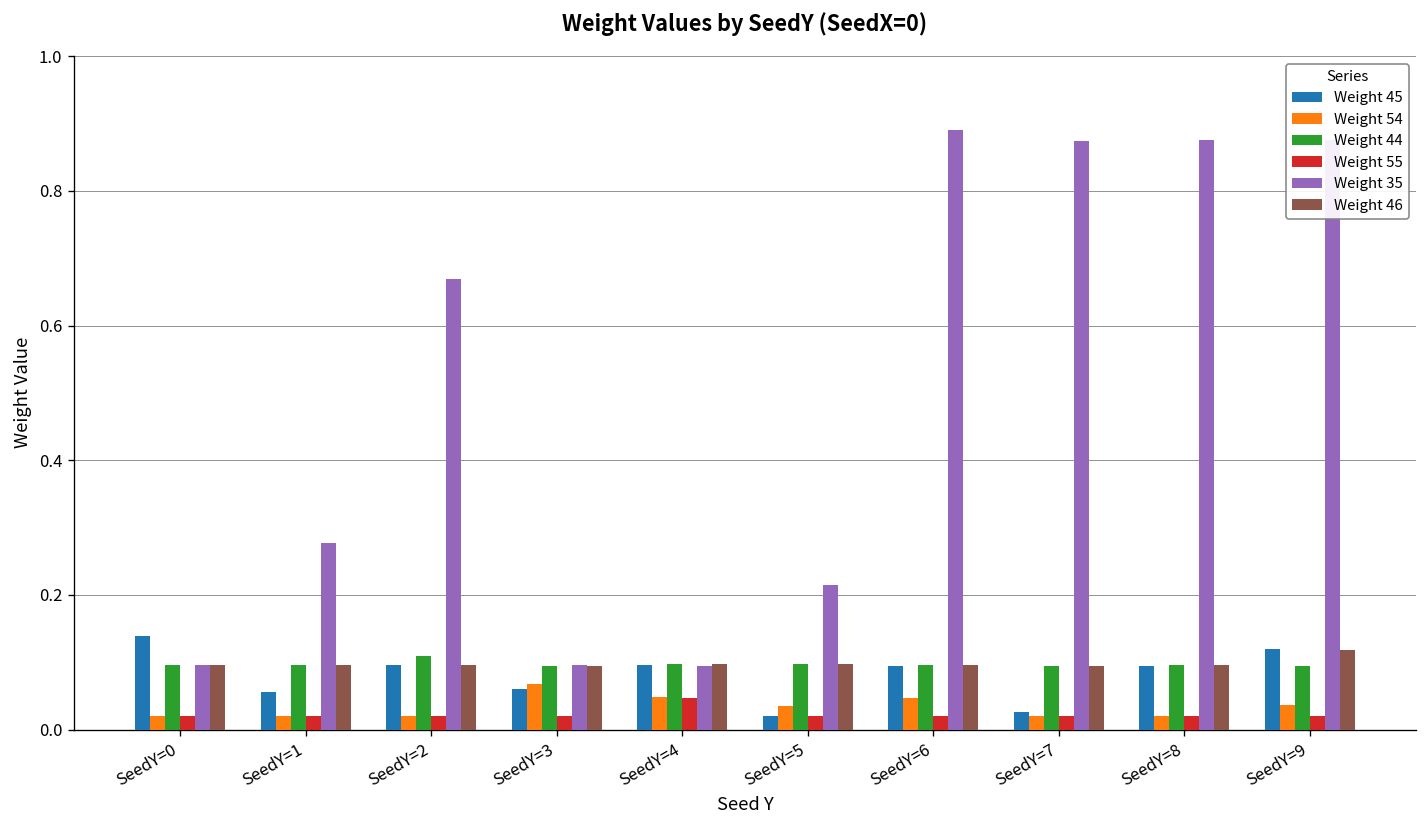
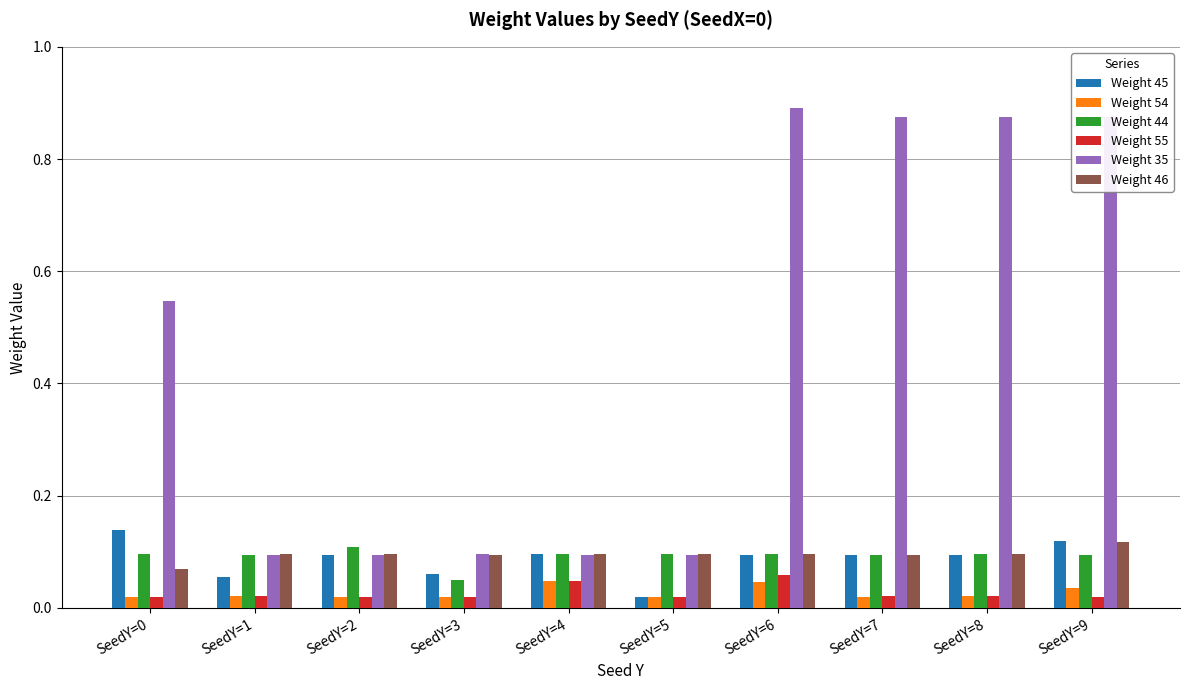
  {
    "Weight 45": {
      "SeedY=0": 0.14,
      "SeedY=1": 0.06,
      "SeedY=2": 0.10,
      "SeedY=3": 0.06,
      "SeedY=4": 0.10,
      "SeedY=5": 0.02,
      "SeedY=6": 0.09,
-     "SeedY=7": 0.03,
+     "SeedY=7": 0.09,
      "SeedY=8": 0.09,
      "SeedY=9": 0.12
    },
    "Weight 54": {
      "SeedY=0": 0.02,
      "SeedY=1": 0.02,
      "SeedY=2": 0.02,
-     "SeedY=3": 0.07,
+     "SeedY=3": 0.02,
      "SeedY=4": 0.05,
-     "SeedY=5": 0.04,
+     "SeedY=5": 0.02,
      "SeedY=6": 0.05,
      "SeedY=7": 0.02,
      "SeedY=8": 0.02,
      "SeedY=9": 0.04
    },
    "Weight 44": {
      "SeedY=0": 0.10,
      "SeedY=1": 0.10,
      "SeedY=2": 0.11,
-     "SeedY=3": 0.09,
+     "SeedY=3": 0.05,
      "SeedY=4": 0.10,
      "SeedY=5": 0.10,
      "SeedY=6": 0.10,
      "SeedY=7": 0.09,
      "SeedY=8": 0.10,
      "SeedY=9": 0.09
    },
    "Weight 55": {
      "SeedY=0": 0.02,
      "SeedY=1": 0.02,
      "SeedY=2": 0.02,
      "SeedY=3": 0.02,
      "SeedY=4": 0.05,
      "SeedY=5": 0.02,
-     "SeedY=6": 0.02,
+     "SeedY=6": 0.06,
      "SeedY=7": 0.02,
      "SeedY=8": 0.02,
      "SeedY=9": 0.02
    },
    "Weight 35": {
-     "SeedY=0": 0.10,
-     "SeedY=1": 0.28,
-     "SeedY=2": 0.67,
+     "SeedY=0": 0.55,
+     "SeedY=1": 0.09,
+     "SeedY=2": 0.10,
      "SeedY=3": 0.10,
      "SeedY=4": 0.09,
-     "SeedY=5": 0.21,
+     "SeedY=5": 0.09,
      "SeedY=6": 0.89,
      "SeedY=7": 0.87,
      "SeedY=8": 0.88
    },
    "Weight 46": {
-     "SeedY=0": 0.10,
+     "SeedY=0": 0.07,
      "SeedY=1": 0.10,
      "SeedY=2": 0.10,
      "SeedY=3": 0.09,
      "SeedY=4": 0.10,
      "SeedY=5": 0.10,
      "SeedY=6": 0.10,
      "SeedY=7": 0.09,
      "SeedY=8": 0.10,
      "SeedY=9": 0.12
    }
  }
